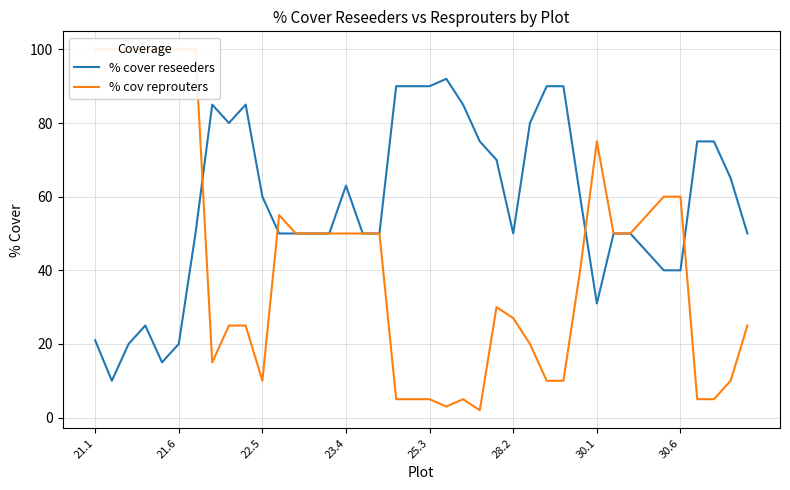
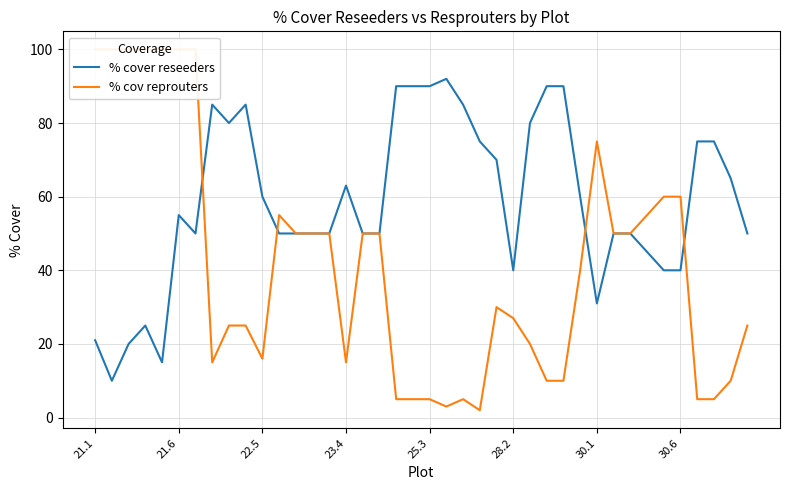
  {
    "% cover reseeders": {
      "21.1": 21,
-     "21.6": 20,
+     "21.6": 55,
      "22.5": 60,
      "23.4": 63,
      "25.3": 90,
-     "28.2": 50,
+     "28.2": 40,
      "30.1": 31,
      "30.6": 40
    },
    "% cov reprouters": {
-     "22.5": 10,
-     "23.4": 50,
+     "22.5": 16,
+     "23.4": 15,
      "25.3": 5,
      "28.2": 27,
      "30.1": 75,
      "30.6": 60
    }
  }
